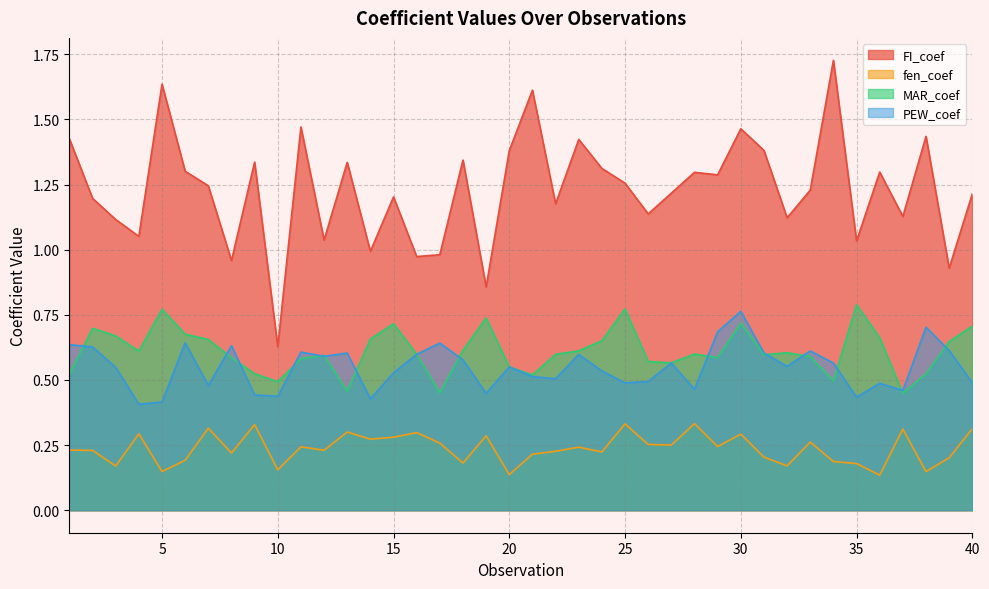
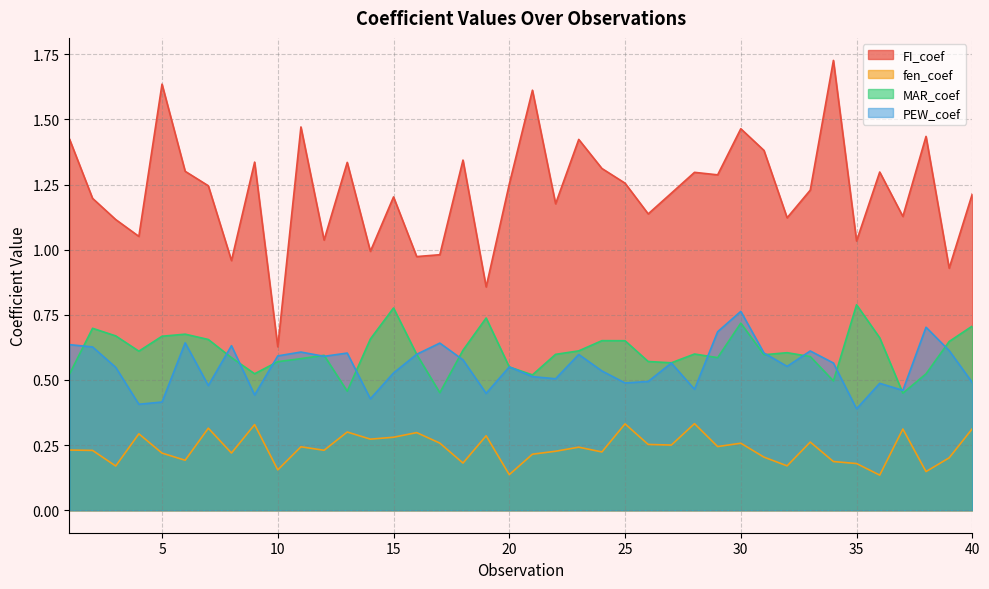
  {
    "FI_coef": {
      "5": 1.64,
      "10": 0.63,
      "15": 1.20,
-     "20": 1.38,
+     "20": 1.25,
      "25": 1.26,
      "30": 1.46,
      "35": 1.03,
      "40": 1.21
    },
    "fen_coef": {
-     "5": 0.15,
+     "5": 0.22,
      "10": 0.15,
      "15": 0.28,
      "20": 0.14,
      "25": 0.33,
-     "30": 0.29,
+     "30": 0.26,
      "35": 0.18,
      "40": 0.31
    },
    "MAR_coef": {
-     "5": 0.77,
-     "10": 0.49,
-     "15": 0.72,
-     "25": 0.77,
+     "5": 0.67,
+     "10": 0.57,
+     "15": 0.78,
+     "25": 0.65,
      "30": 0.72,
      "35": 0.79,
      "40": 0.71
    },
    "PEW_coef": {
      "5": 0.42,
-     "10": 0.44,
+     "10": 0.59,
      "15": 0.53,
      "25": 0.49,
      "30": 0.76,
-     "35": 0.43,
+     "35": 0.39,
      "40": 0.49
    }
  }
